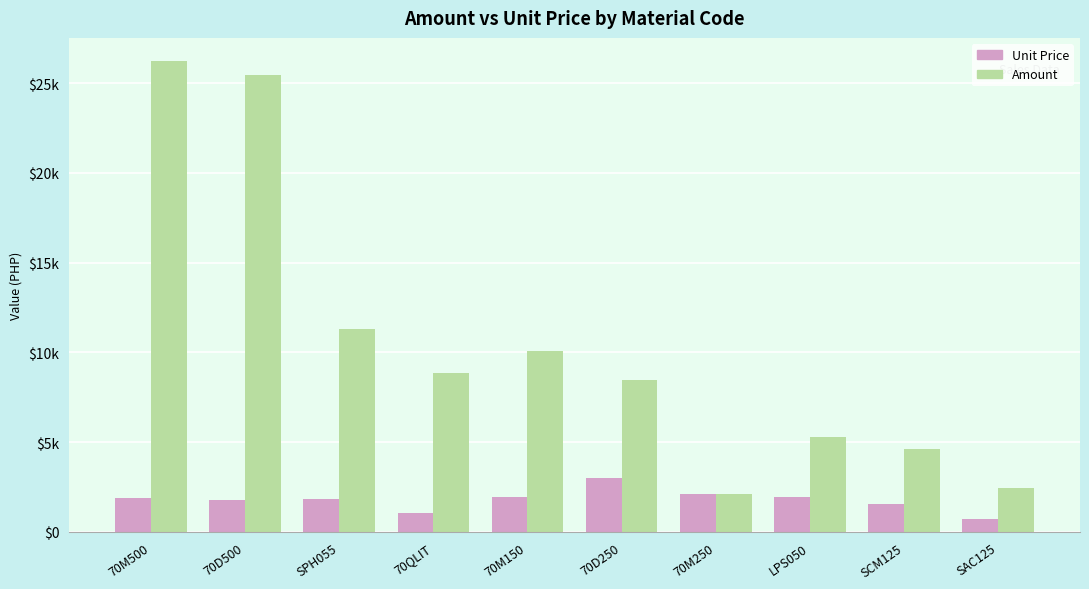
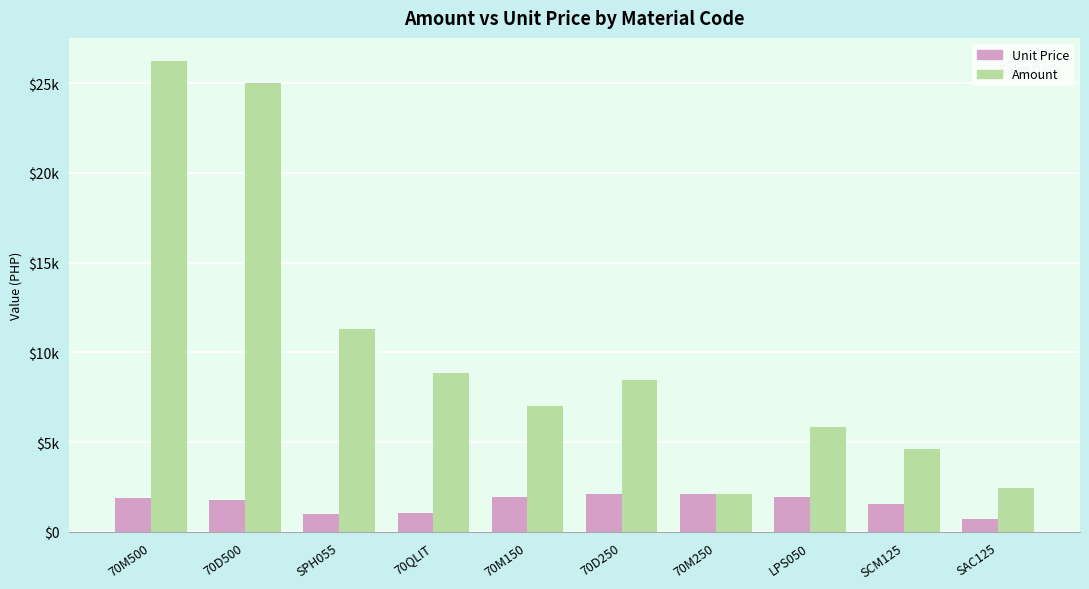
  {
    "Unit Price": {
      "70M500": "$1900",
      "70D500": "$1800",
-     "SPH055": "$1800",
+     "SPH055": "$1000",
      "70QLIT": "$1000",
      "70M150": "$1900",
-     "70D250": "$3000",
+     "70D250": "$2100",
      "70M250": "$2100",
      "LPS050": "$1900",
      "SCM125": "$1500",
      "SAC125": "$700"
    },
    "Amount": {
      "70M500": "$26200",
-     "70D500": "$25500",
+     "70D500": "$25000",
      "SPH055": "$11300",
      "70QLIT": "$8900",
-     "70M150": "$10100",
+     "70M150": "$7000",
      "70D250": "$8400",
      "70M250": "$2100",
-     "LPS050": "$5300",
+     "LPS050": "$5800",
      "SCM125": "$4600",
      "SAC125": "$2400"
    }
  }
